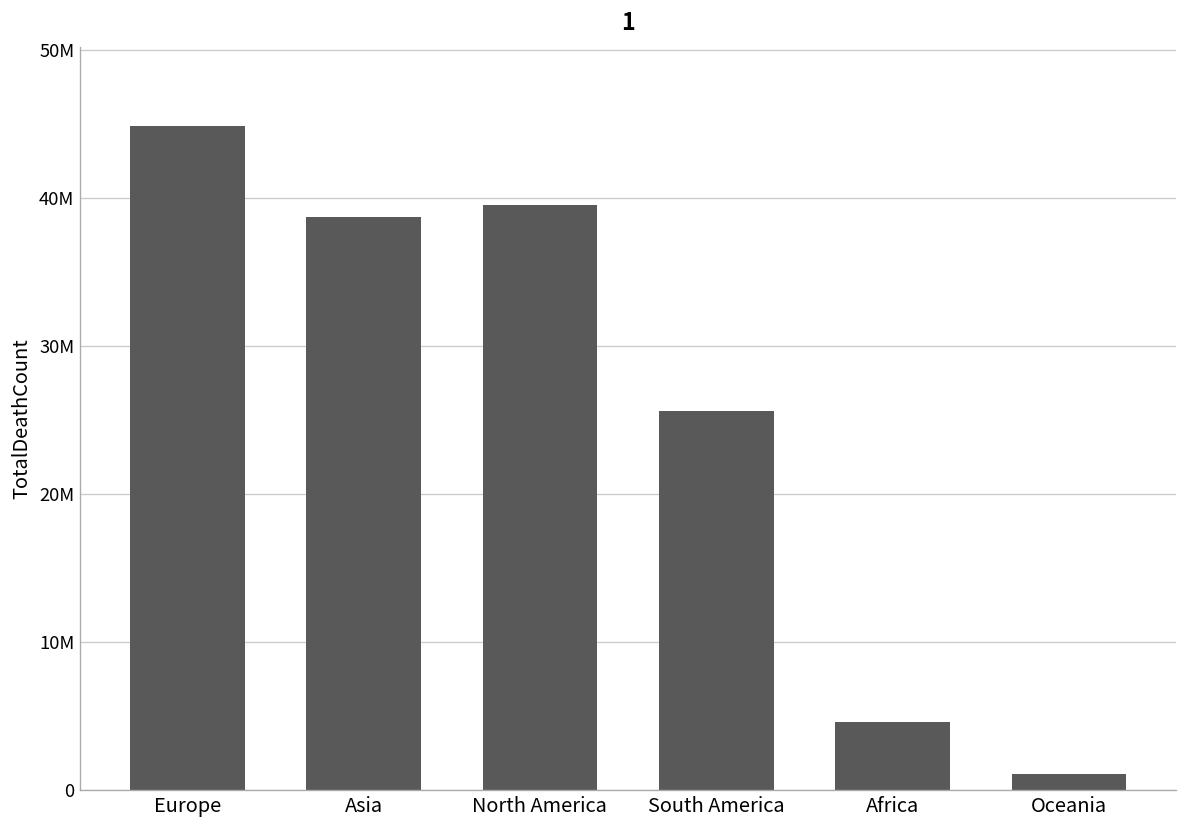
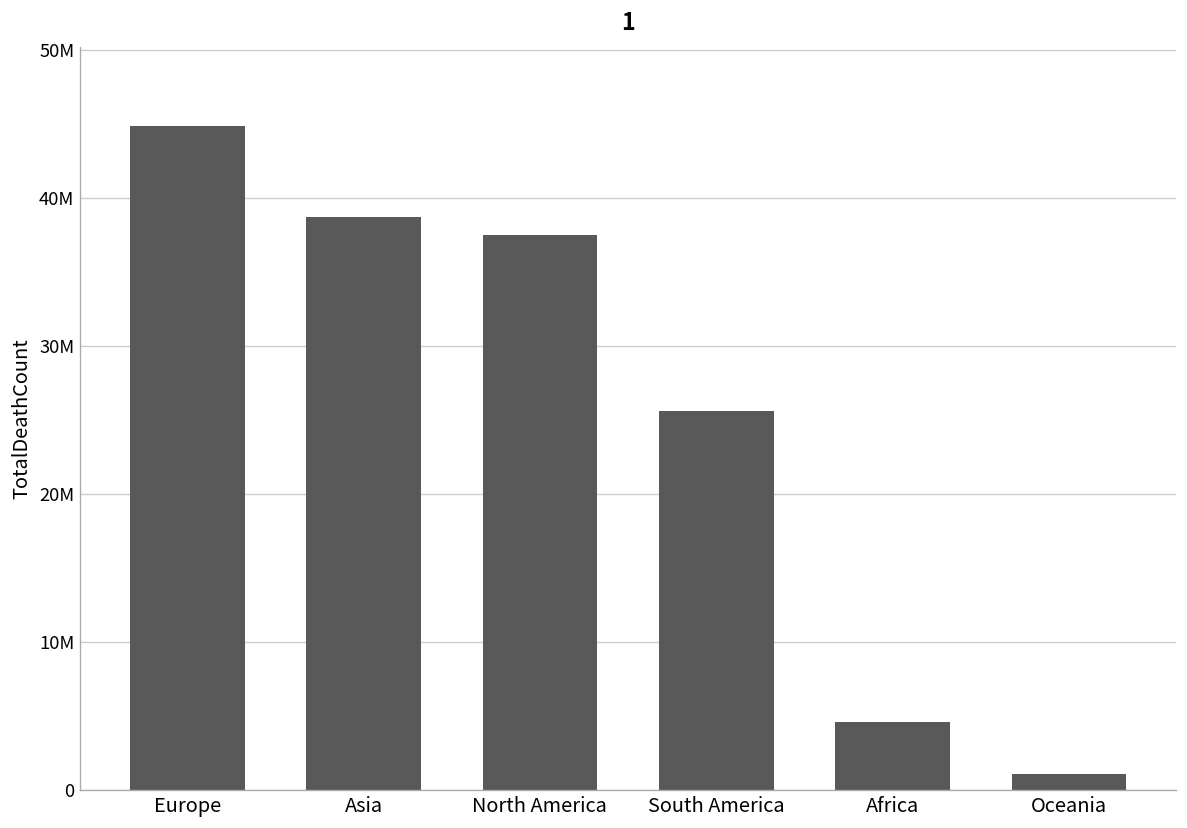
  {
    "Europe": 44900000,
    "Asia": 38700000,
-   "North America": 39500000,
+   "North America": 37500000,
    "South America": 25600000,
    "Africa": 4600000,
    "Oceania": 1000000
  }
